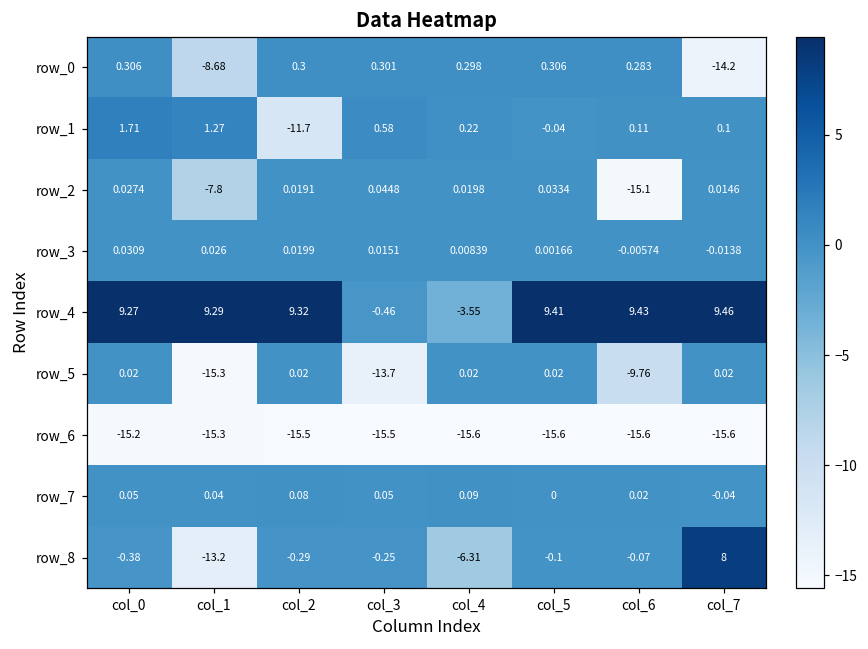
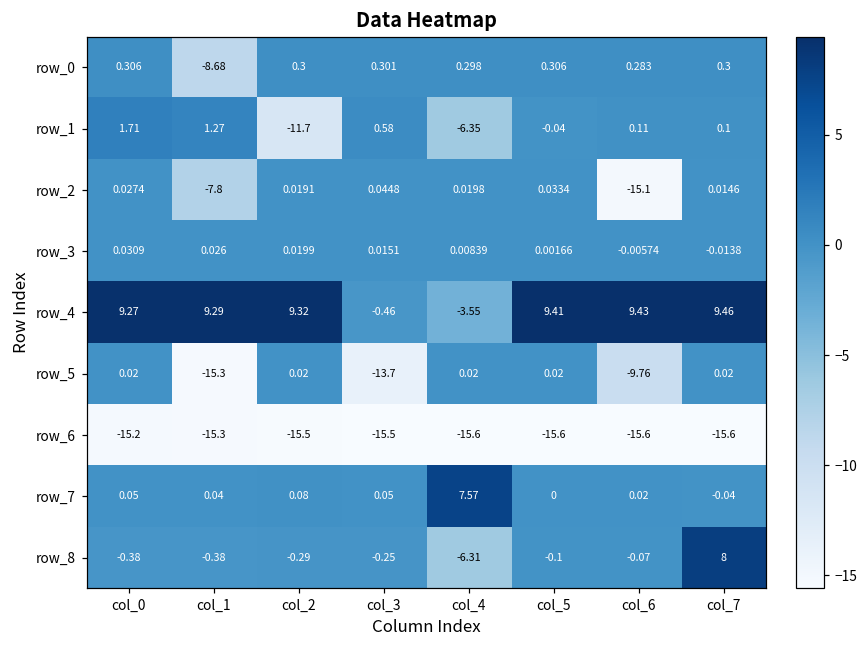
  {
    "row_0": {
      "col_0": 0.306,
      "col_1": -8.68,
      "col_2": 0.3,
      "col_3": 0.301,
      "col_4": 0.298,
      "col_5": 0.306,
      "col_6": 0.283,
-     "col_7": -14.2
+     "col_7": 0.3
    },
    "row_1": {
      "col_0": 1.71,
      "col_1": 1.27,
      "col_2": -11.7,
      "col_3": 0.58,
-     "col_4": 0.22,
+     "col_4": -6.35,
      "col_5": -0.04,
      "col_6": 0.11,
      "col_7": 0.1
    },
    "row_2": {
      "col_0": 0.0274,
      "col_1": -7.8,
      "col_2": 0.0191,
      "col_3": 0.0448,
      "col_4": 0.0198,
      "col_5": 0.0334,
      "col_6": -15.1,
      "col_7": 0.0146
    },
    "row_3": {
      "col_0": 0.0309,
      "col_1": 0.026,
      "col_2": 0.0199,
      "col_3": 0.0151,
      "col_4": 0.00839,
      "col_5": 0.00166,
      "col_6": -0.00574,
      "col_7": -0.0138
    },
    "row_4": {
      "col_0": 9.27,
      "col_1": 9.29,
      "col_2": 9.32,
      "col_3": -0.46,
      "col_4": -3.55,
      "col_5": 9.41,
      "col_6": 9.43,
      "col_7": 9.46
    },
    "row_5": {
      "col_0": 0.02,
      "col_1": -15.3,
      "col_2": 0.02,
      "col_3": -13.7,
      "col_4": 0.02,
      "col_5": 0.02,
      "col_6": -9.76,
      "col_7": 0.02
    },
    "row_6": {
      "col_0": -15.2,
      "col_1": -15.3,
      "col_2": -15.5,
      "col_3": -15.5,
      "col_4": -15.6,
      "col_5": -15.6,
      "col_6": -15.6,
      "col_7": -15.6
    },
    "row_7": {
      "col_0": 0.05,
      "col_1": 0.04,
      "col_2": 0.08,
      "col_3": 0.05,
-     "col_4": 0.09,
+     "col_4": 7.57,
      "col_5": 0,
      "col_6": 0.02,
      "col_7": -0.04
    },
    "row_8": {
      "col_0": -0.38,
-     "col_1": -13.2,
+     "col_1": -0.38,
      "col_2": -0.29,
      "col_3": -0.25,
      "col_4": -6.31,
      "col_5": -0.1,
      "col_6": -0.07,
      "col_7": 8
    }
  }
